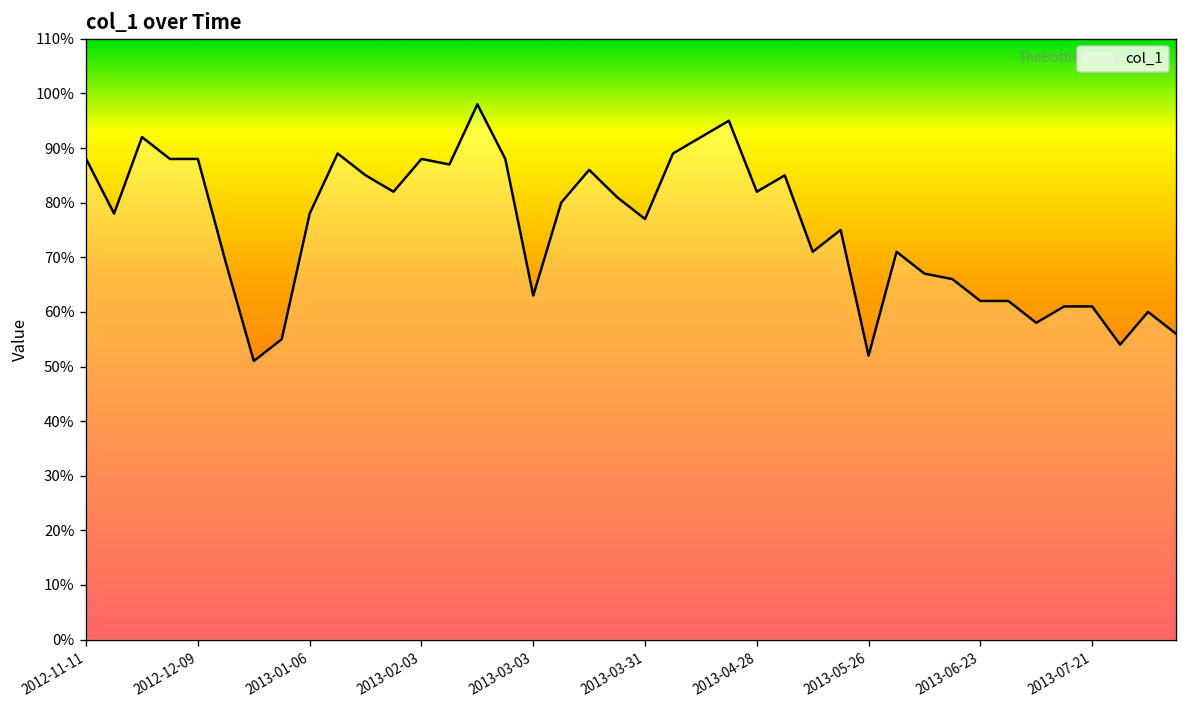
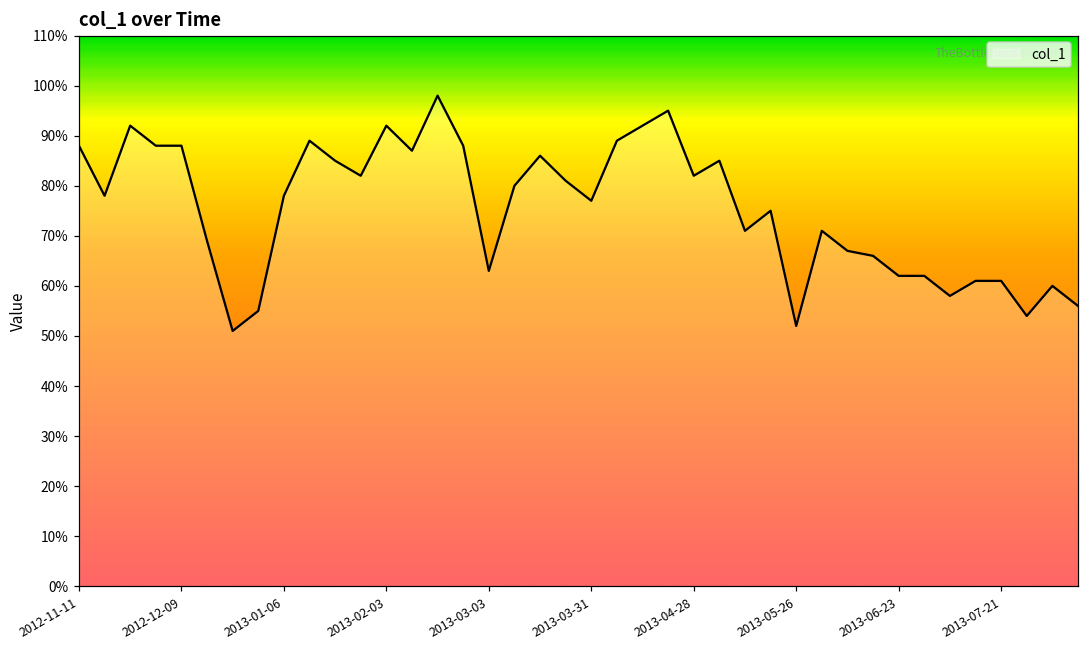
  {
    "2012-11-11": "88%",
    "2012-12-09": "88%",
    "2013-01-06": "78%",
-   "2013-02-03": "88%",
+   "2013-02-03": "92%",
    "2013-03-03": "63%",
    "2013-03-31": "77%",
    "2013-04-28": "82%",
    "2013-05-26": "52%",
    "2013-06-23": "62%",
    "2013-07-21": "61%"
  }
